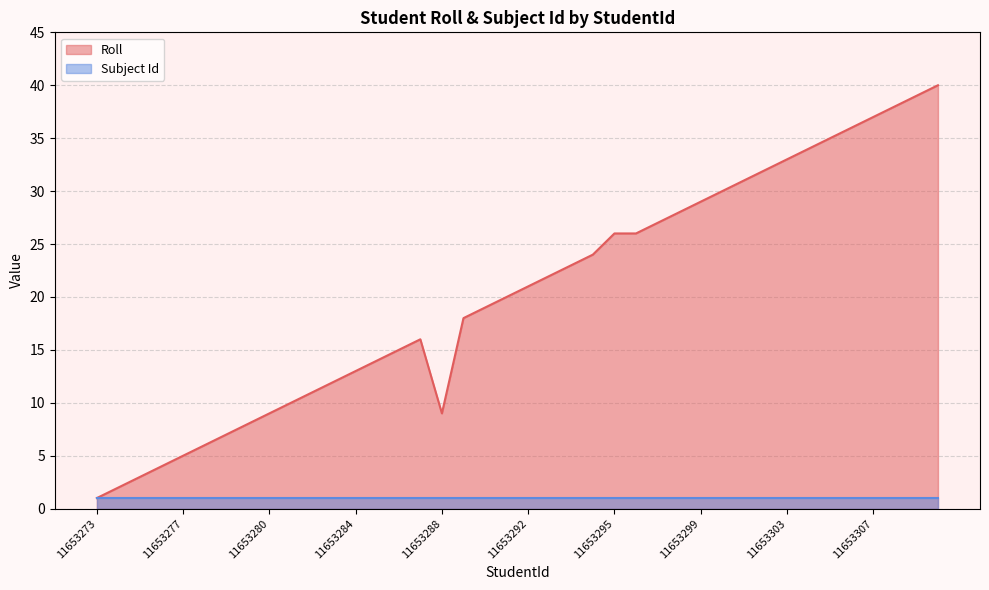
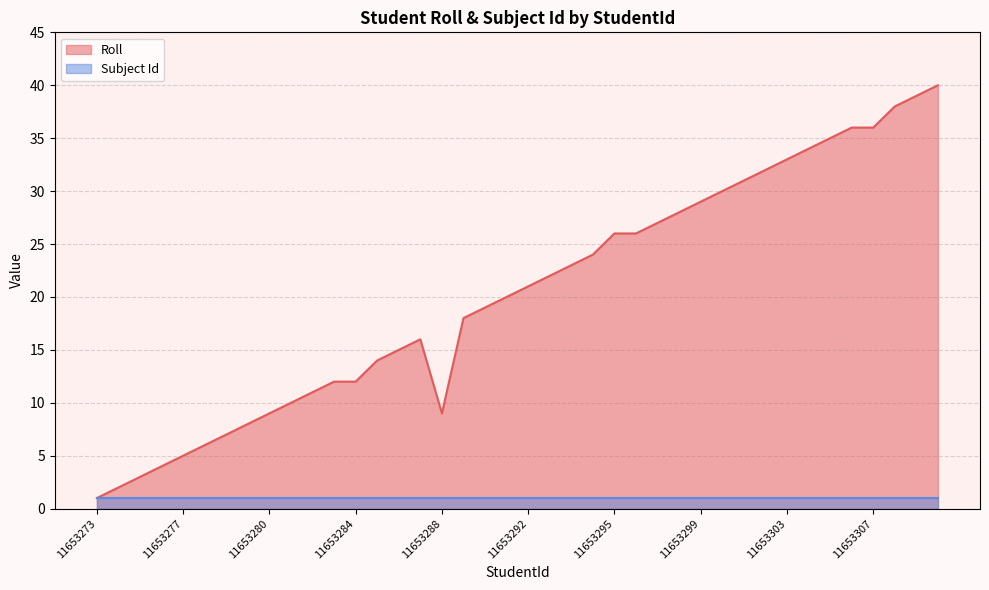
  {
    "Roll": {
      "11653277": 5,
      "11653280": 9,
-     "11653284": 13,
+     "11653284": 12,
      "11653288": 9,
      "11653292": 21,
      "11653295": 26,
      "11653299": 29,
      "11653303": 33,
-     "11653307": 37
+     "11653307": 36
    },
    "Subject Id": {
      "11653277": 1,
      "11653280": 1,
      "11653284": 1,
      "11653288": 1,
      "11653292": 1,
      "11653295": 1,
      "11653299": 1,
      "11653303": 1,
      "11653307": 1
    }
  }
